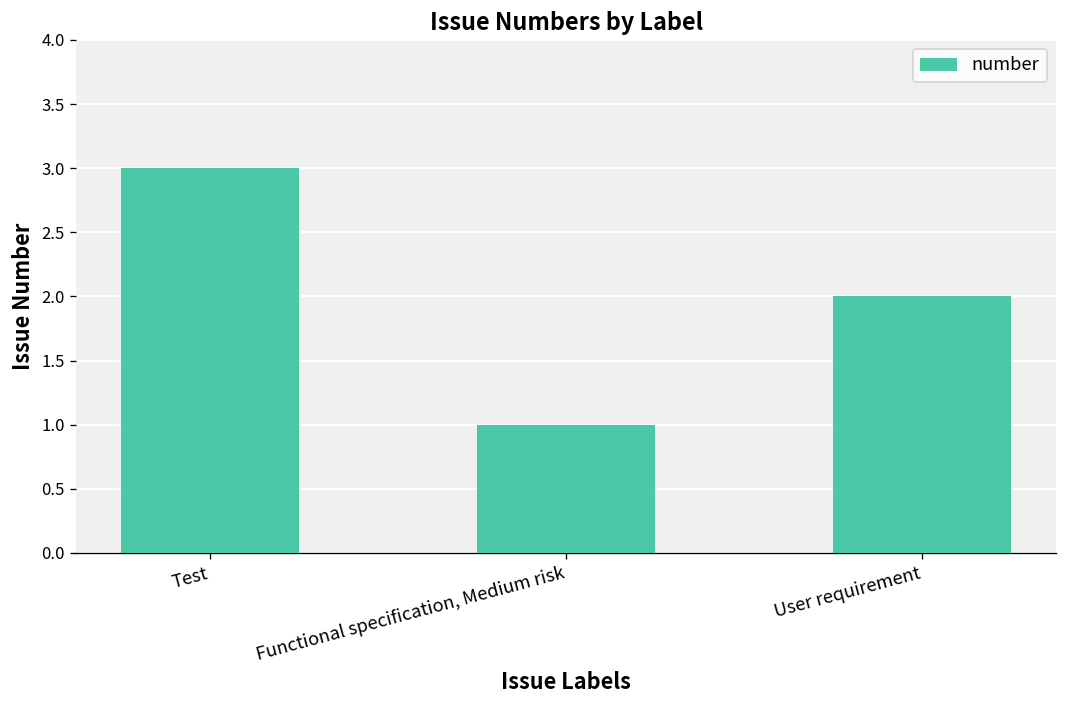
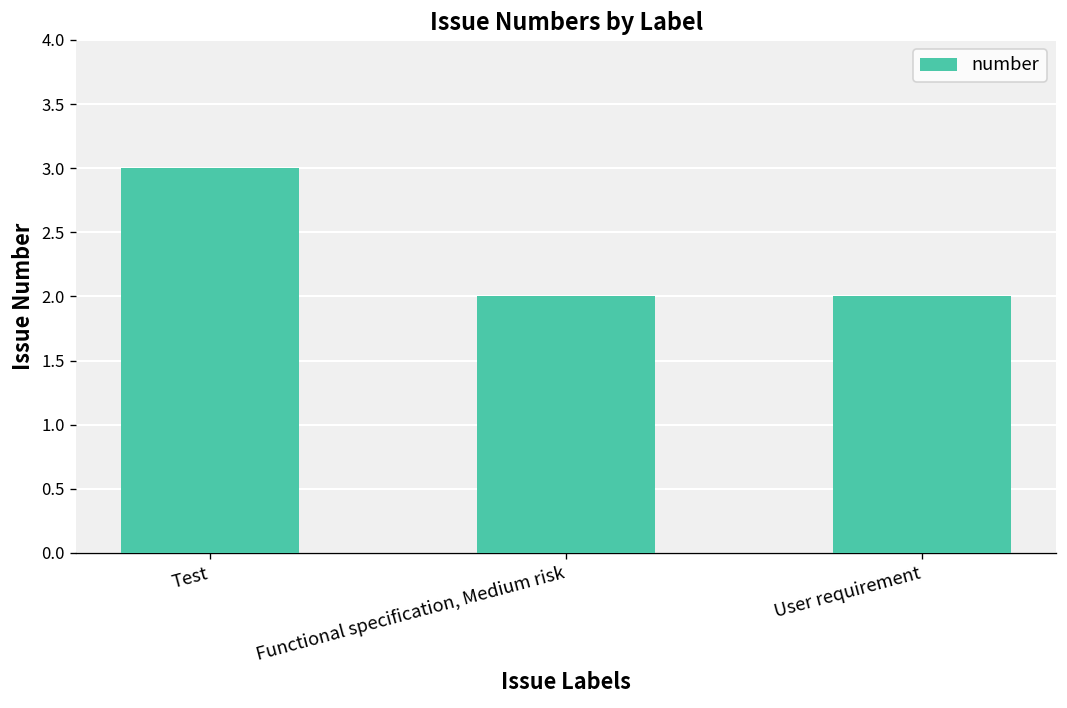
  {
    "Test": 3,
-   "Functional specification, Medium risk": 1,
+   "Functional specification, Medium risk": 2,
    "User requirement": 2
  }
